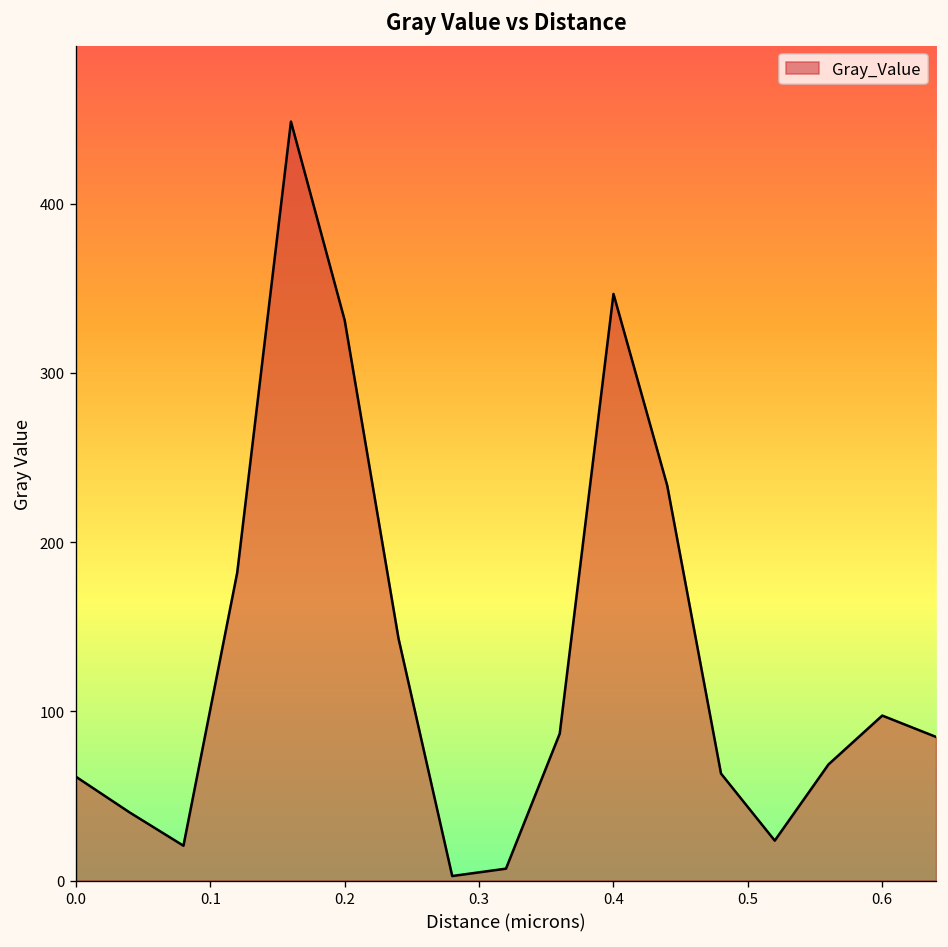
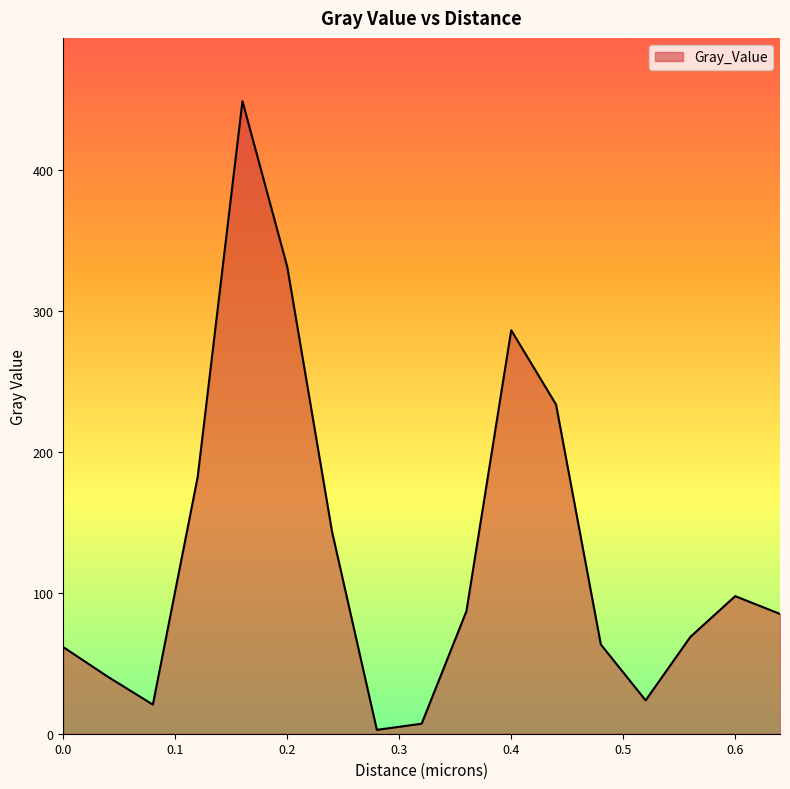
  {
    "0.0": 61,
    "0.2": 331,
-   "0.4": 347,
+   "0.4": 286,
    "0.6": 98
  }
